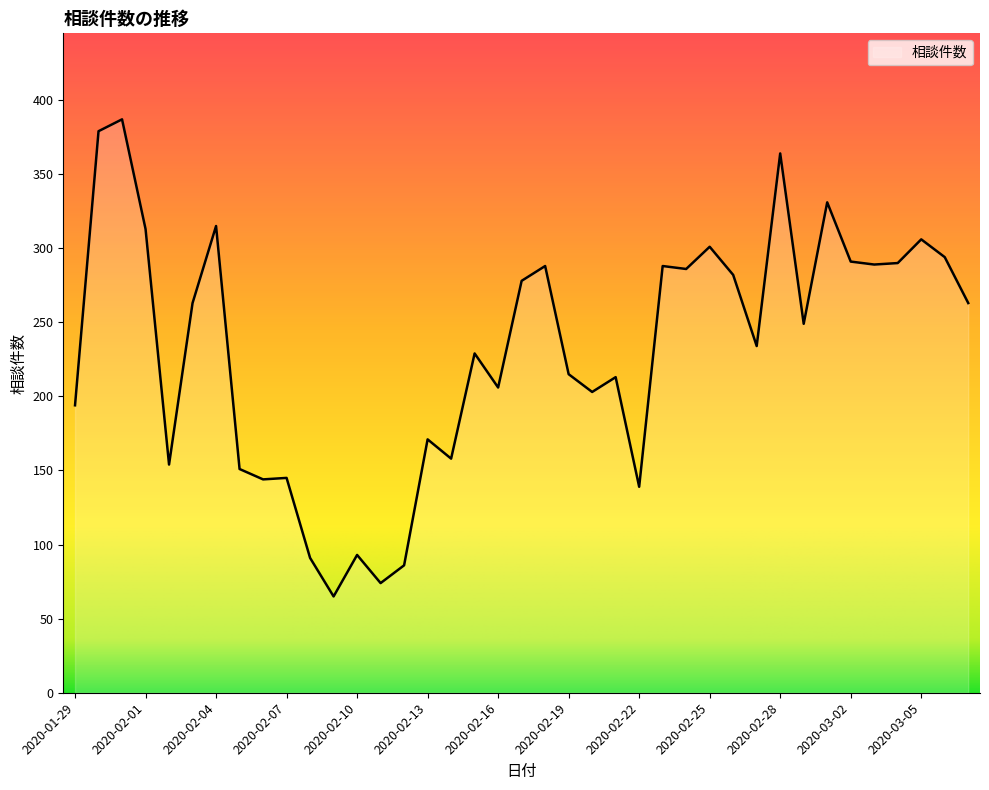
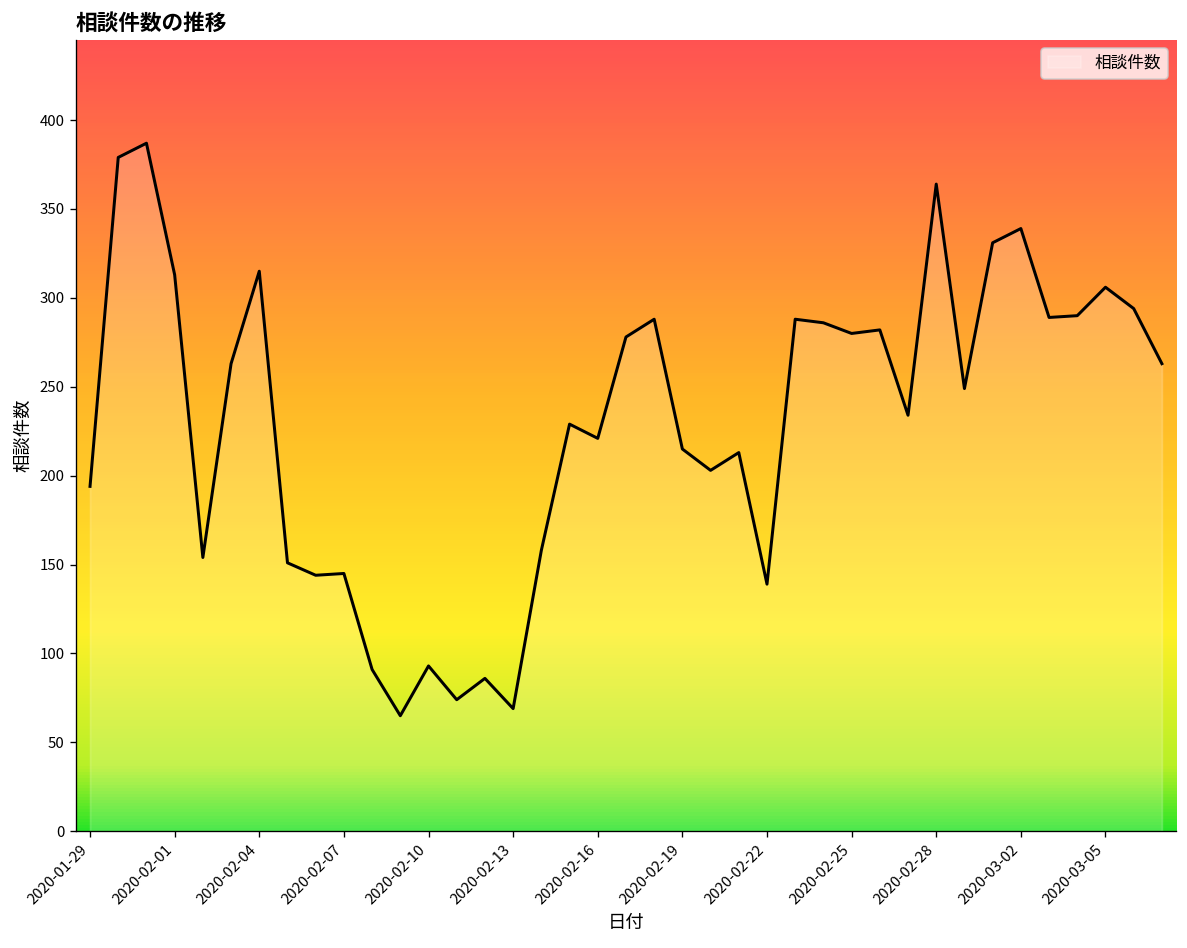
  {
    "2020-01-29": 194,
    "2020-02-01": 313,
    "2020-02-04": 315,
    "2020-02-07": 145,
    "2020-02-10": 93,
-   "2020-02-13": 171,
-   "2020-02-16": 206,
+   "2020-02-13": 69,
+   "2020-02-16": 221,
    "2020-02-19": 215,
    "2020-02-22": 139,
-   "2020-02-25": 301,
+   "2020-02-25": 280,
    "2020-02-28": 364,
-   "2020-03-02": 291,
+   "2020-03-02": 339,
    "2020-03-05": 306
  }
